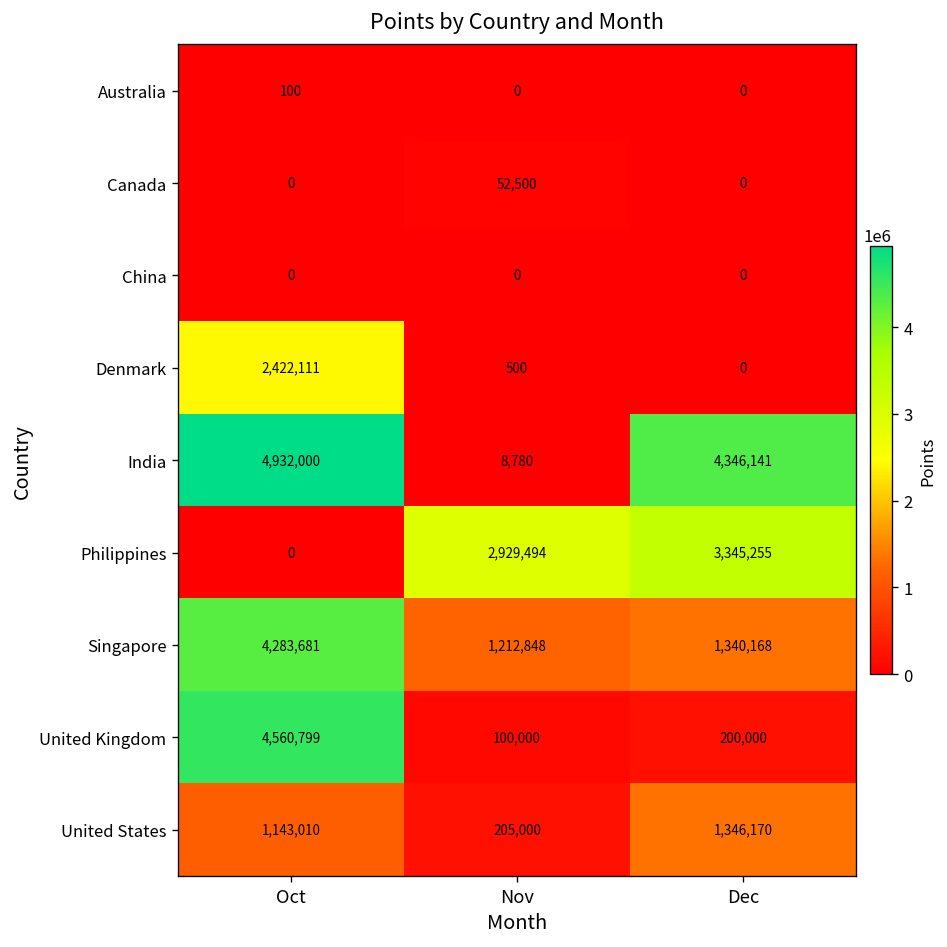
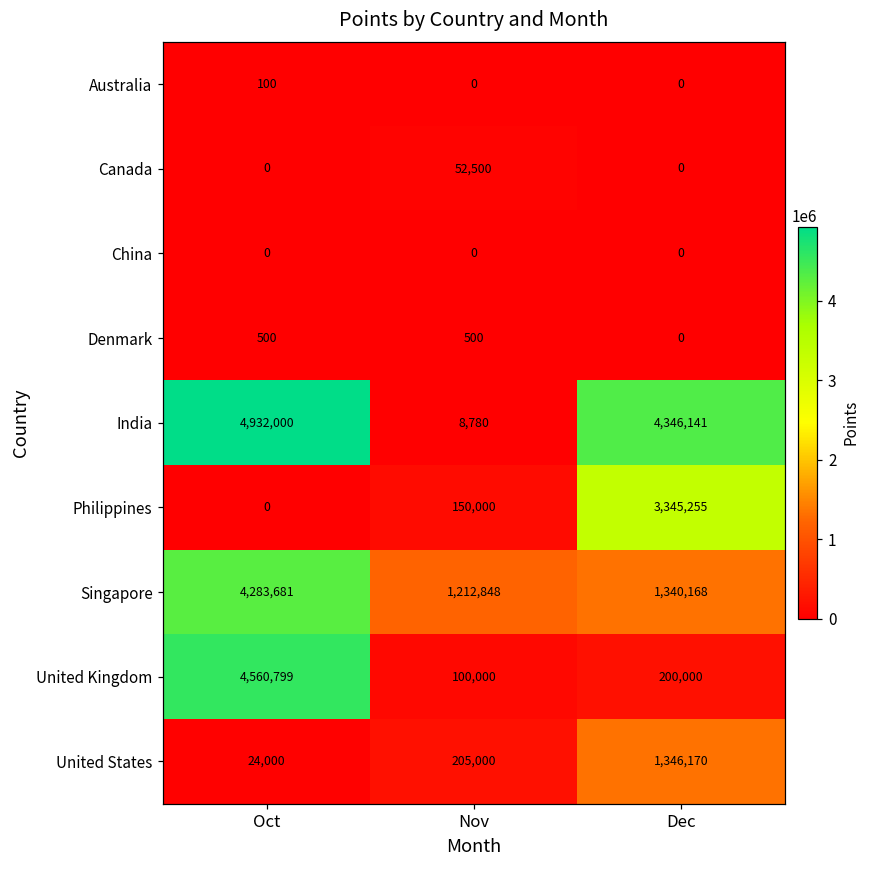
  {
    "Australia": {
      "Oct": "100",
      "Nov": "0",
      "Dec": "0"
    },
    "Canada": {
      "Oct": "0",
      "Nov": "52,500",
      "Dec": "0"
    },
    "China": {
      "Oct": "0",
      "Nov": "0",
      "Dec": "0"
    },
    "Denmark": {
-     "Oct": "2,422,111",
+     "Oct": "500",
      "Nov": "500",
      "Dec": "0"
    },
    "India": {
      "Oct": "4,932,000",
      "Nov": "8,780",
      "Dec": "4,346,141"
    },
    "Philippines": {
      "Oct": "0",
-     "Nov": "2,929,494",
+     "Nov": "150,000",
      "Dec": "3,345,255"
    },
    "Singapore": {
      "Oct": "4,283,681",
      "Nov": "1,212,848",
      "Dec": "1,340,168"
    },
    "United Kingdom": {
      "Oct": "4,560,799",
      "Nov": "100,000",
      "Dec": "200,000"
    },
    "United States": {
-     "Oct": "1,143,010",
+     "Oct": "24,000",
      "Nov": "205,000",
      "Dec": "1,346,170"
    }
  }
